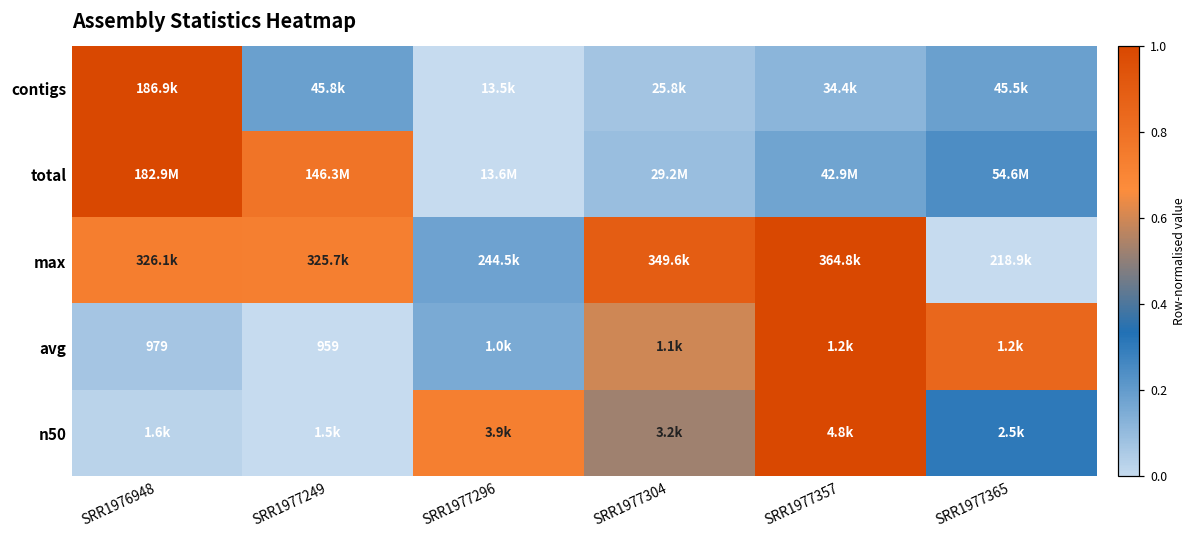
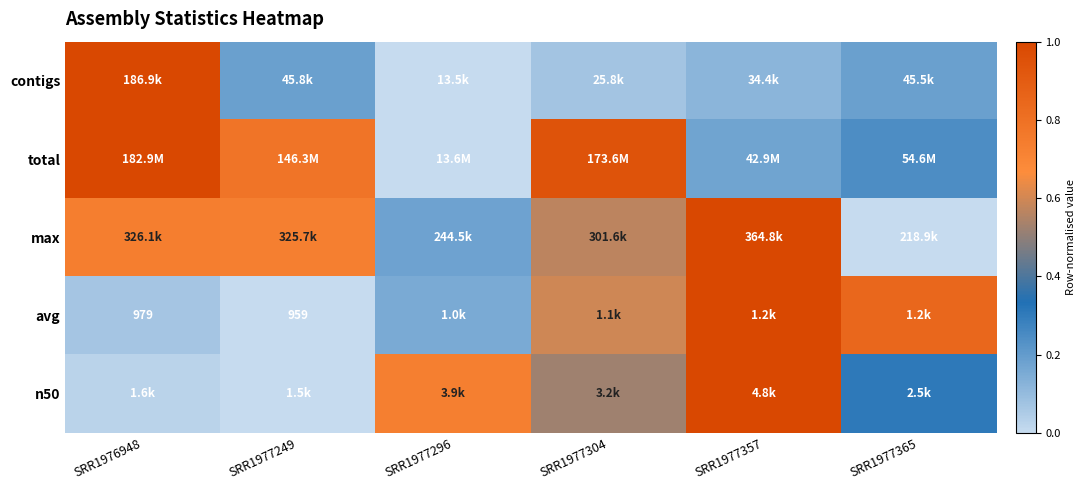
  {
    "contigs": {
      "SRR1976948": "186.9k",
      "SRR1977249": "45.8k",
      "SRR1977296": "13.5k",
      "SRR1977304": "25.8k",
      "SRR1977357": "34.4k",
      "SRR1977365": "45.5k"
    },
    "total": {
      "SRR1976948": "182.9M",
      "SRR1977249": "146.3M",
      "SRR1977296": "13.6M",
-     "SRR1977304": "29.2M",
+     "SRR1977304": "173.6M",
      "SRR1977357": "42.9M",
      "SRR1977365": "54.6M"
    },
    "max": {
      "SRR1976948": "326.1k",
      "SRR1977249": "325.7k",
      "SRR1977296": "244.5k",
-     "SRR1977304": "349.6k",
+     "SRR1977304": "301.6k",
      "SRR1977357": "364.8k",
      "SRR1977365": "218.9k"
    },
    "avg": {
      "SRR1976948": "979",
      "SRR1977249": "959",
      "SRR1977296": "1.0k",
      "SRR1977304": "1.1k",
      "SRR1977357": "1.2k",
      "SRR1977365": "1.2k"
    },
    "n50": {
      "SRR1976948": "1.6k",
      "SRR1977249": "1.5k",
      "SRR1977296": "3.9k",
      "SRR1977304": "3.2k",
      "SRR1977357": "4.8k",
      "SRR1977365": "2.5k"
    }
  }
